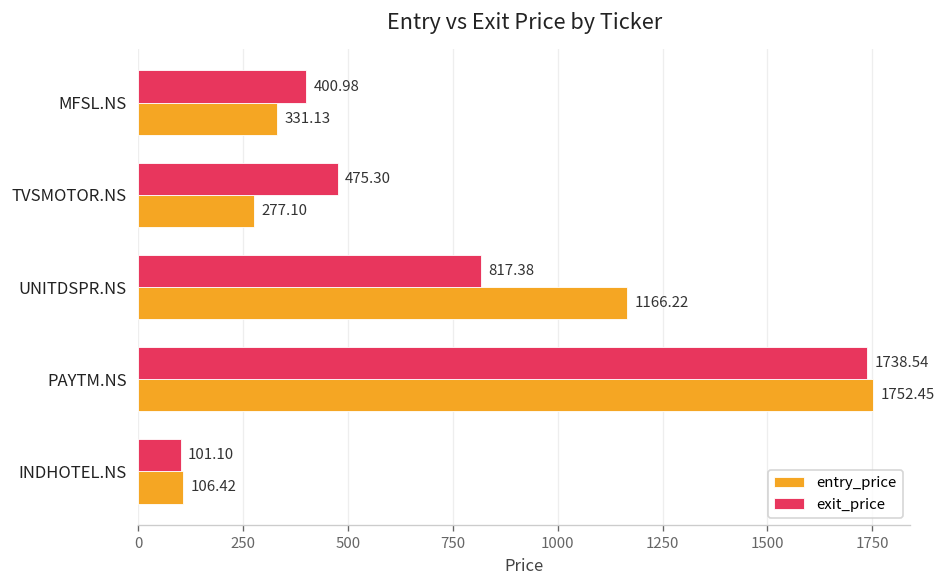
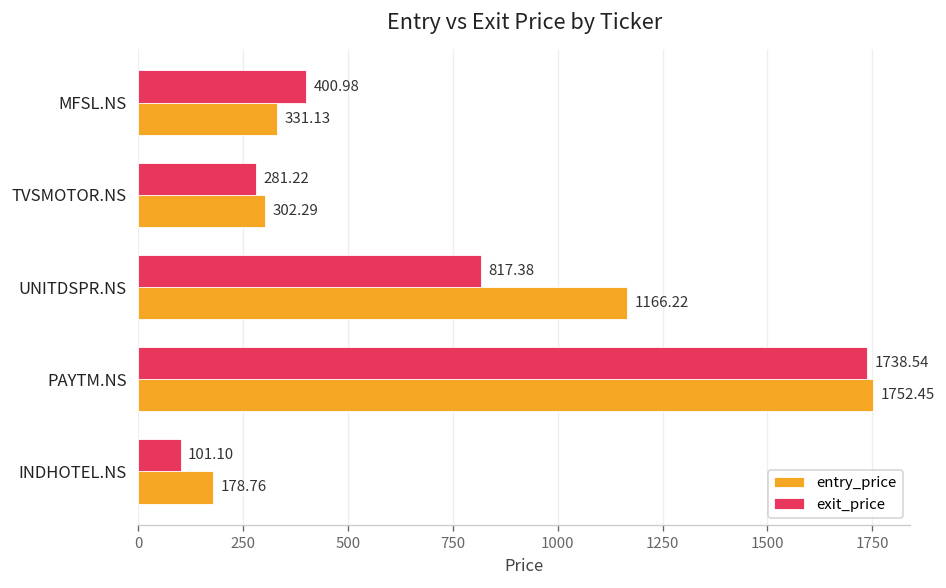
  {
    "entry_price": {
      "MFSL.NS": 331.13,
-     "TVSMOTOR.NS": 277.10,
+     "TVSMOTOR.NS": 302.29,
      "UNITDSPR.NS": 1166.22,
      "PAYTM.NS": 1752.45,
-     "INDHOTEL.NS": 106.42
+     "INDHOTEL.NS": 178.76
    },
    "exit_price": {
      "MFSL.NS": 400.98,
-     "TVSMOTOR.NS": 475.30,
+     "TVSMOTOR.NS": 281.22,
      "UNITDSPR.NS": 817.38,
      "PAYTM.NS": 1738.54,
      "INDHOTEL.NS": 101.10
    }
  }
